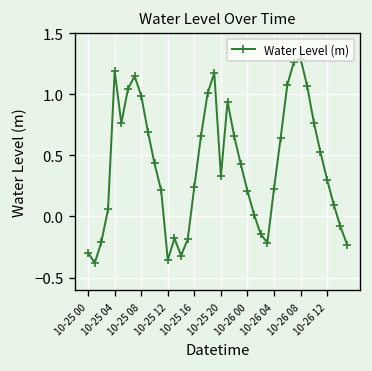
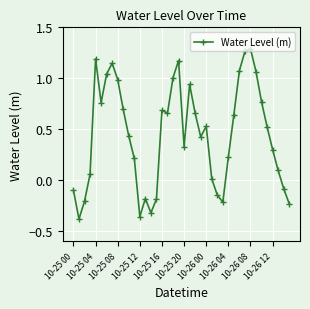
  {
-   "10-25 00": -0.30,
+   "10-25 00": -0.10,
    "10-25 04": 1.19,
    "10-25 08": 0.99,
    "10-25 12": -0.36,
-   "10-25 16": 0.24,
+   "10-25 16": 0.69,
    "10-25 20": 0.33,
-   "10-26 00": 0.21,
+   "10-26 00": 0.53,
    "10-26 04": 0.23,
    "10-26 12": 0.30
  }
